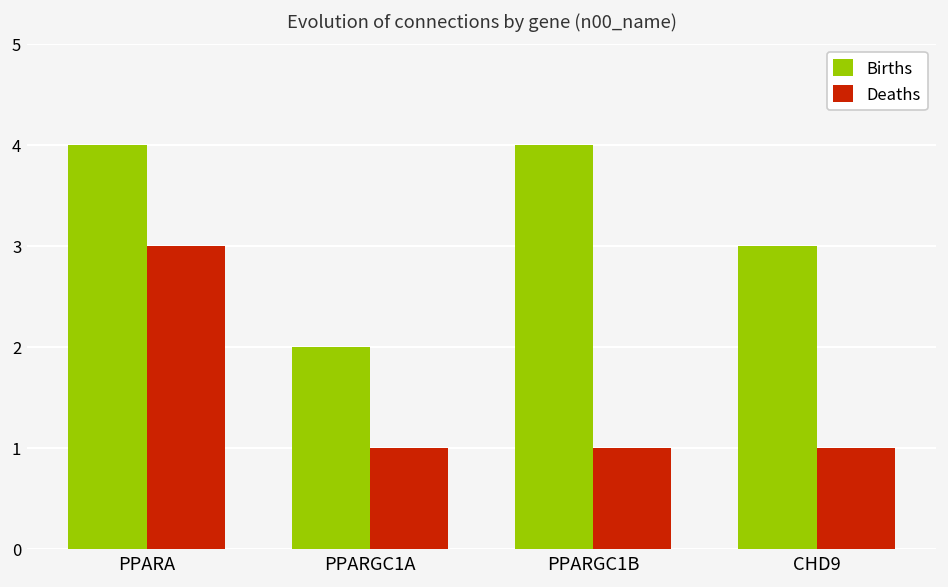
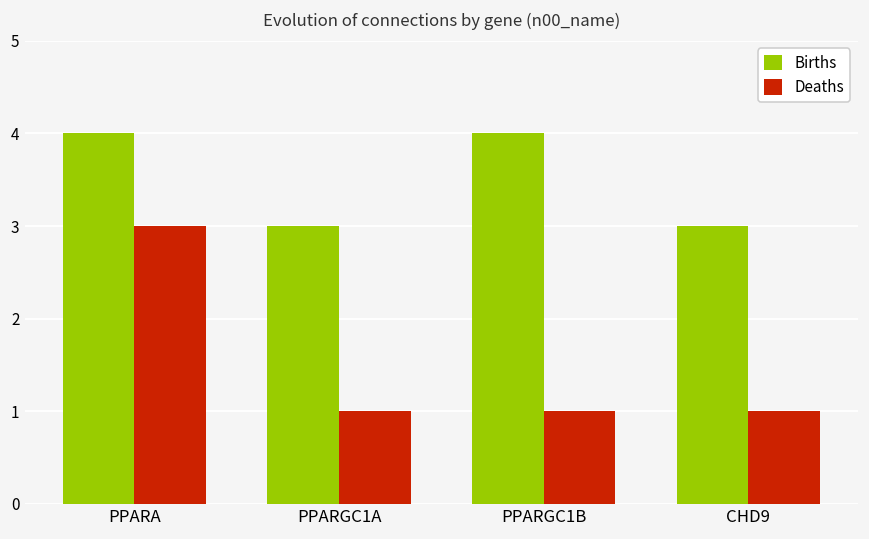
  {
    "Births": {
      "PPARA": 4,
-     "PPARGC1A": 2,
+     "PPARGC1A": 3,
      "PPARGC1B": 4,
      "CHD9": 3
    },
    "Deaths": {
      "PPARA": 3,
      "PPARGC1A": 1,
      "PPARGC1B": 1,
      "CHD9": 1
    }
  }
